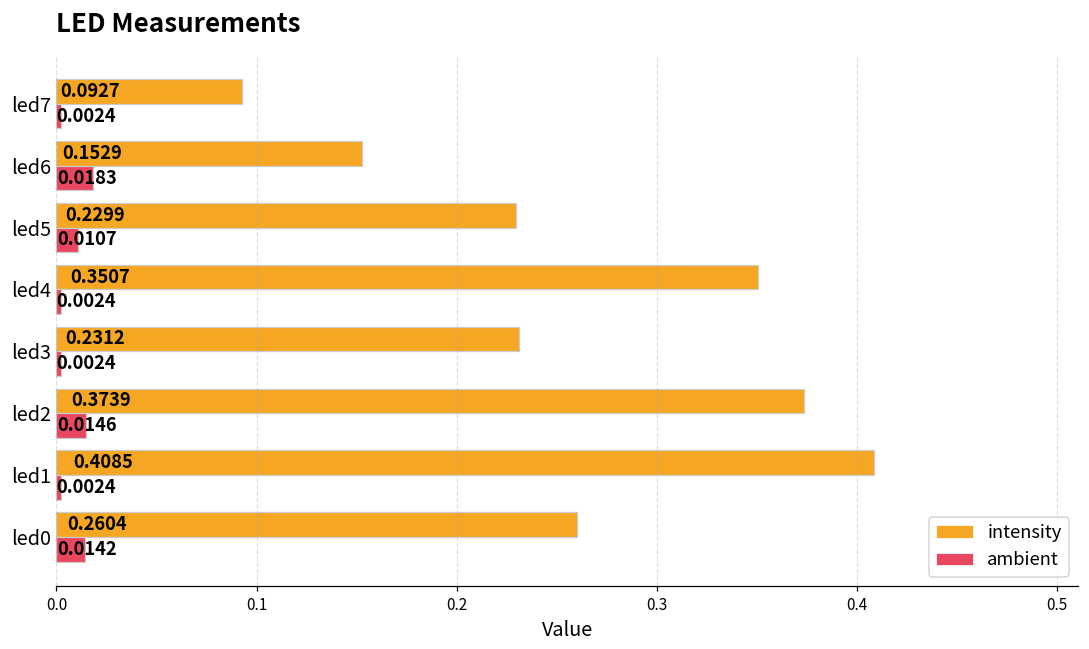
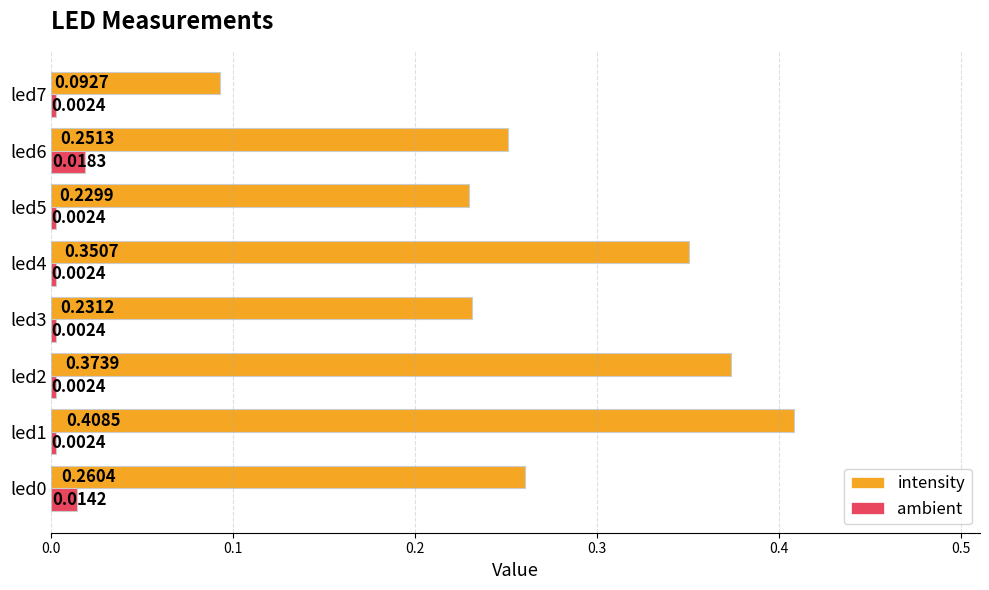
  {
    "intensity": {
      "led7": 0.0927,
-     "led6": 0.1529,
+     "led6": 0.2513,
      "led5": 0.2299,
      "led4": 0.3507,
      "led3": 0.2312,
      "led2": 0.3739,
      "led1": 0.4085,
      "led0": 0.2604
    },
    "ambient": {
      "led7": 0.0024,
      "led6": 0.0183,
-     "led5": 0.0107,
+     "led5": 0.0024,
      "led4": 0.0024,
      "led3": 0.0024,
-     "led2": 0.0146,
+     "led2": 0.0024,
      "led1": 0.0024,
      "led0": 0.0142
    }
  }
